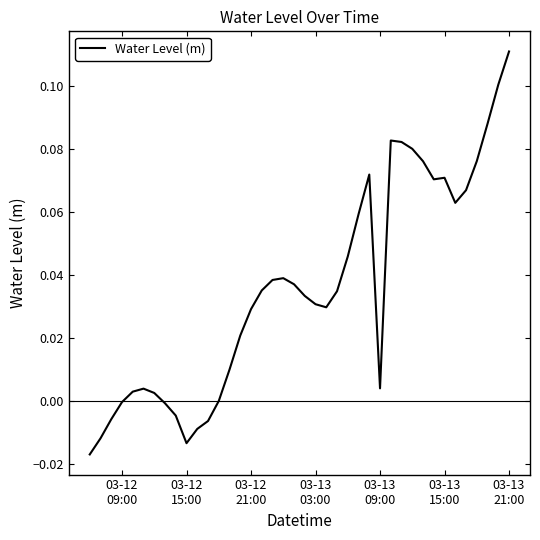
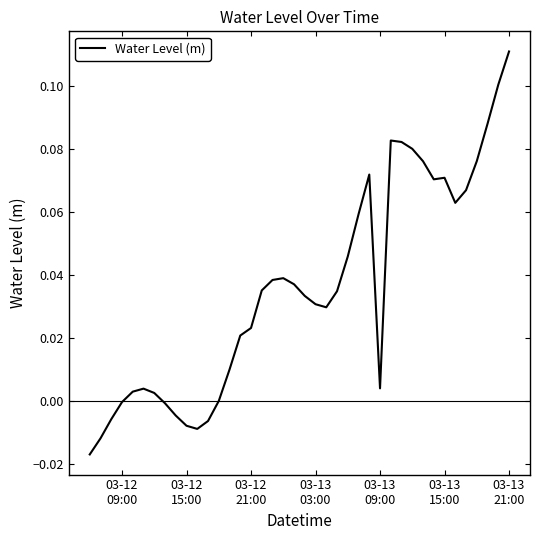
  {
    "03-12 09:00": 0.000,
-   "03-12 15:00": -0.013,
-   "03-12 21:00": 0.029,
+   "03-12 15:00": -0.008,
+   "03-12 21:00": 0.023,
    "03-13 03:00": 0.031,
    "03-13 09:00": 0.004,
    "03-13 15:00": 0.071,
    "03-13 21:00": 0.111
  }
